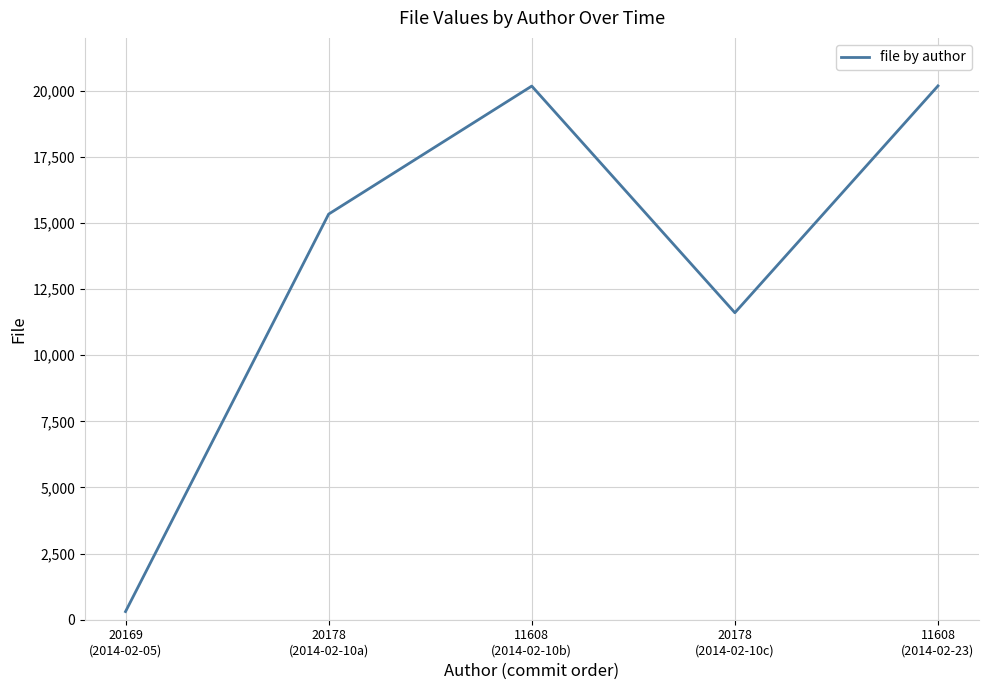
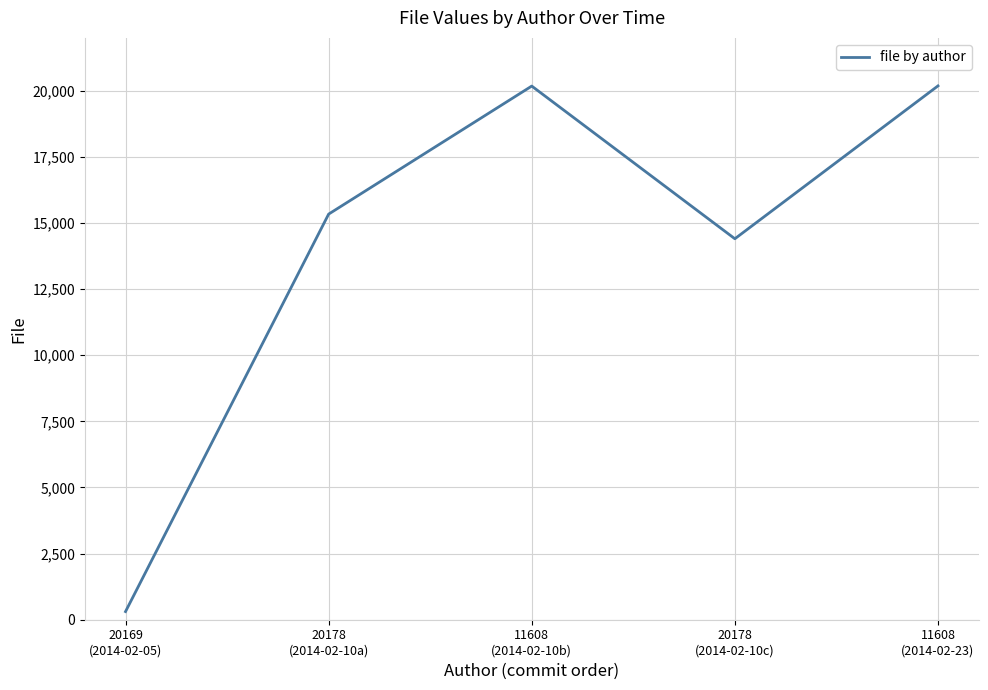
  {
    "20169 (2014-02-05)": "300",
    "20178 (2014-02-10a)": "15,300",
    "11608 (2014-02-10b)": "20,200",
-   "20178 (2014-02-10c)": "11,600",
+   "20178 (2014-02-10c)": "14,400",
    "11608 (2014-02-23)": "20,200"
  }
